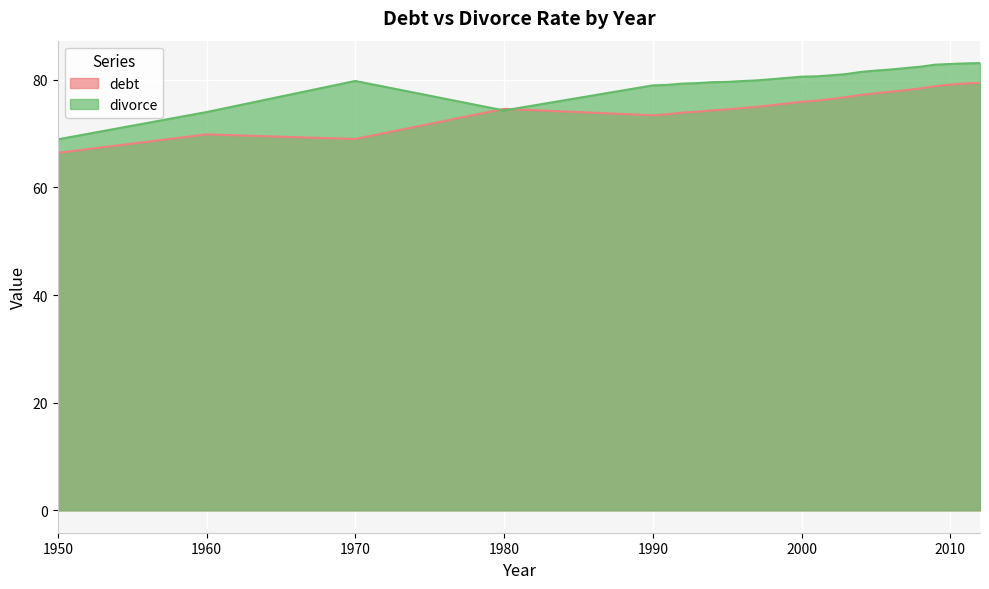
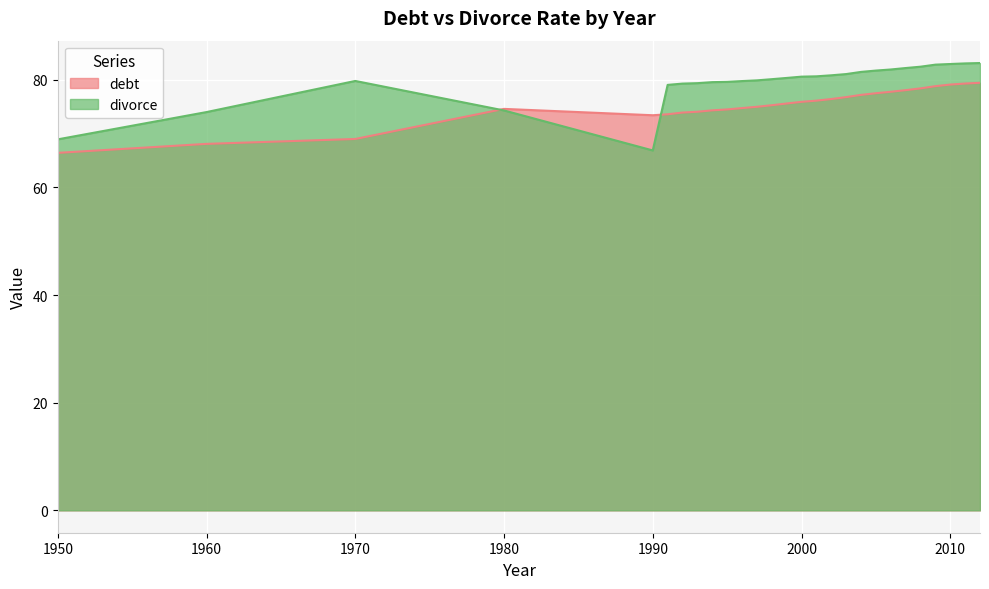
  {
    "debt": {
      "1950": 66,
-     "1960": 70,
+     "1960": 68,
      "1970": 69,
      "1990": 73,
      "2000": 76,
      "2010": 79
    },
    "divorce": {
      "1950": 69,
      "1960": 74,
      "1970": 80,
-     "1990": 79,
+     "1990": 67,
      "2000": 81,
      "2010": 83
    }
  }
